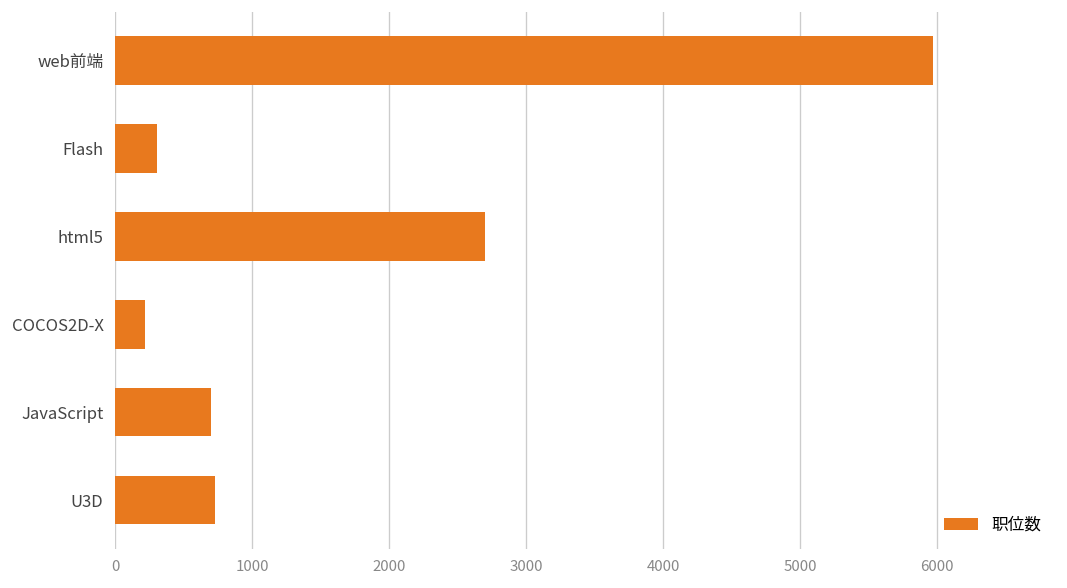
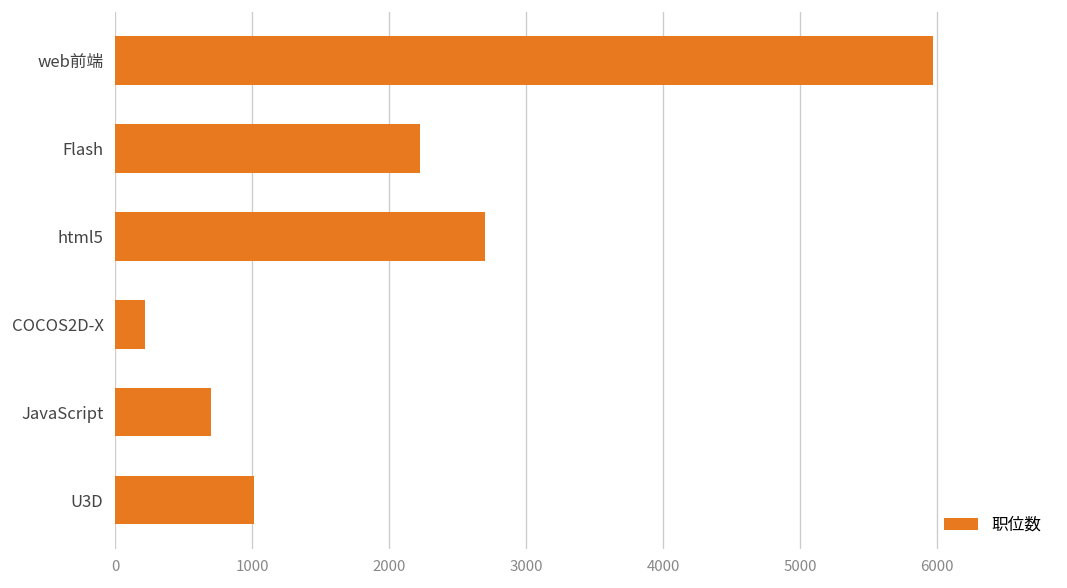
  {
    "web前端": 5970,
-   "Flash": 310,
+   "Flash": 2220,
    "html5": 2700,
    "COCOS2D-X": 220,
    "JavaScript": 700,
-   "U3D": 730
+   "U3D": 1010
  }
